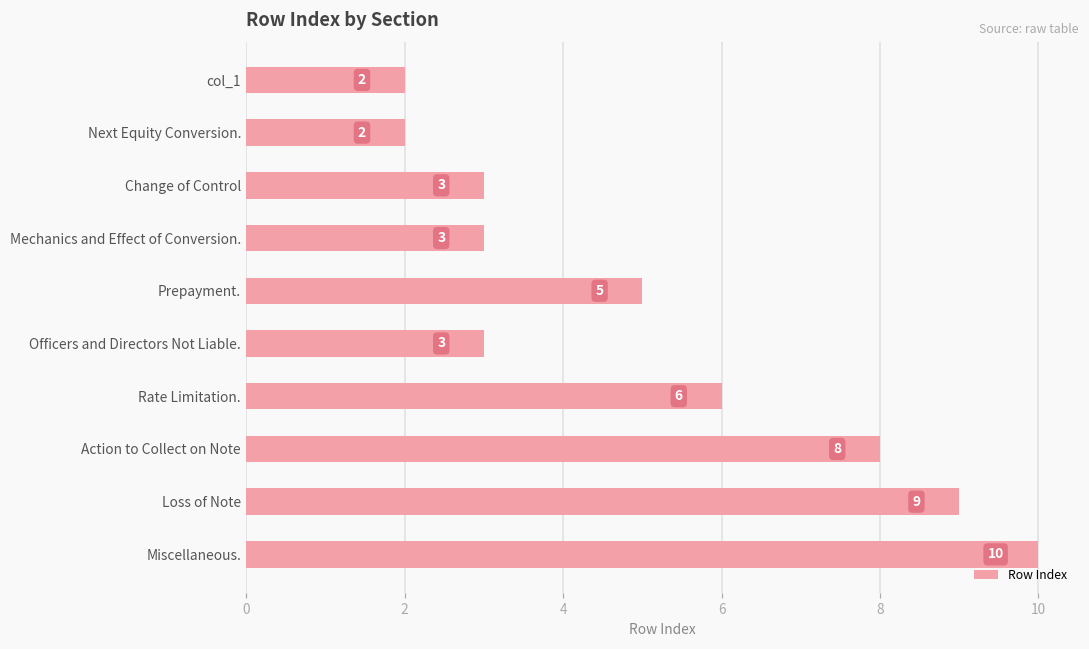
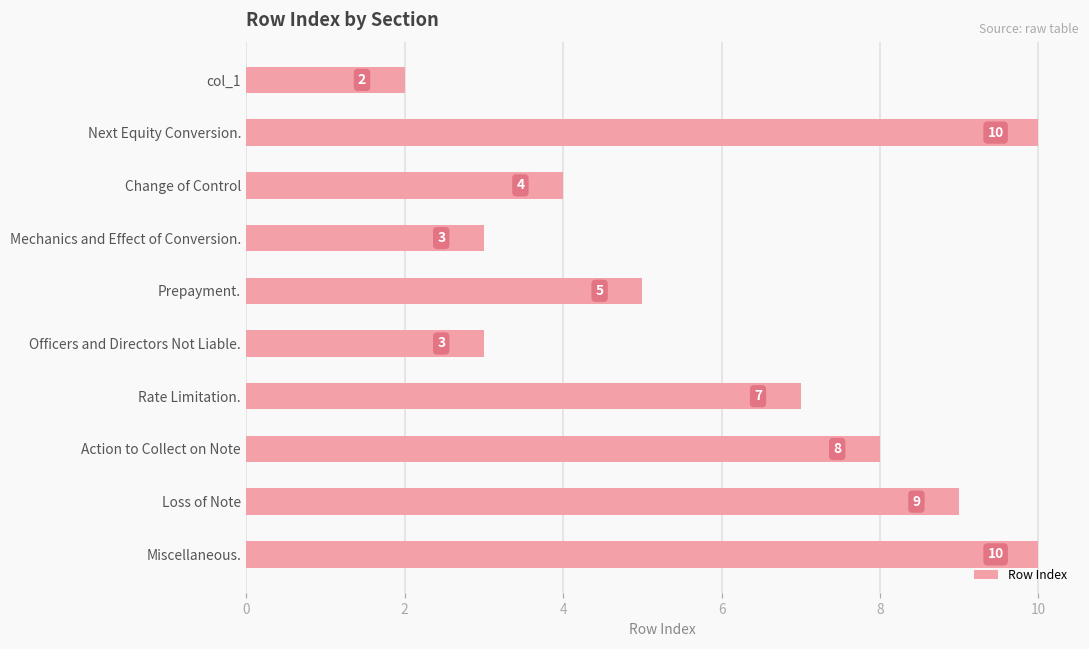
  {
-   "Next Equity Conversion.": 2,
-   "Change of Control": 3,
-   "Rate Limitation.": 6
+   "Next Equity Conversion.": 10,
+   "Change of Control": 4,
+   "Rate Limitation.": 7
  }
